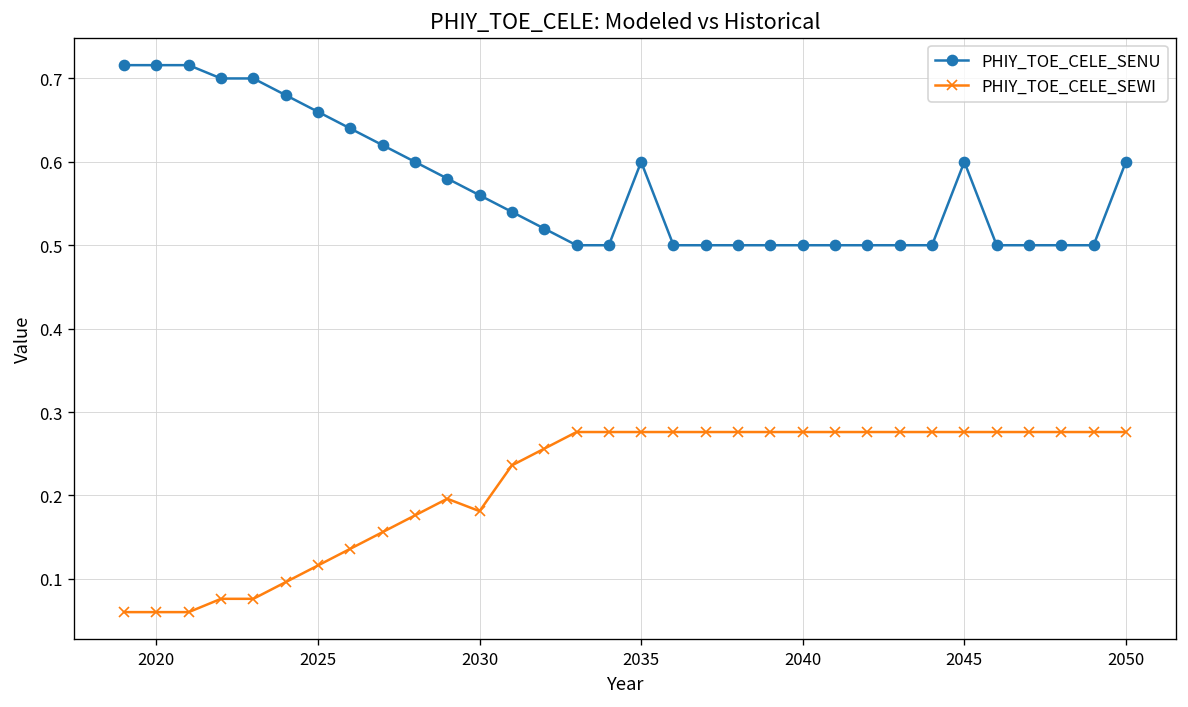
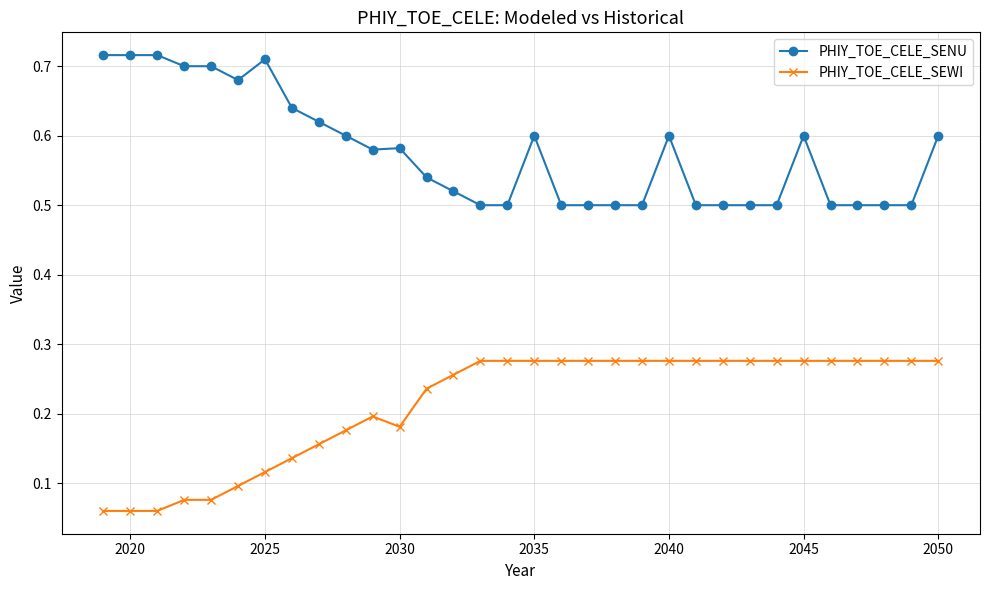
  {
    "PHIY_TOE_CELE_SENU": {
      "2020": 0.72,
-     "2025": 0.66,
-     "2030": 0.56,
+     "2025": 0.71,
+     "2030": 0.58,
      "2035": 0.60,
-     "2040": 0.5,
+     "2040": 0.6,
      "2045": 0.60,
      "2050": 0.60
    },
    "PHIY_TOE_CELE_SEWI": {
      "2020": 0.06,
      "2025": 0.12,
      "2030": 0.18,
      "2035": 0.28,
      "2040": 0.28,
      "2045": 0.28,
      "2050": 0.28
    }
  }
